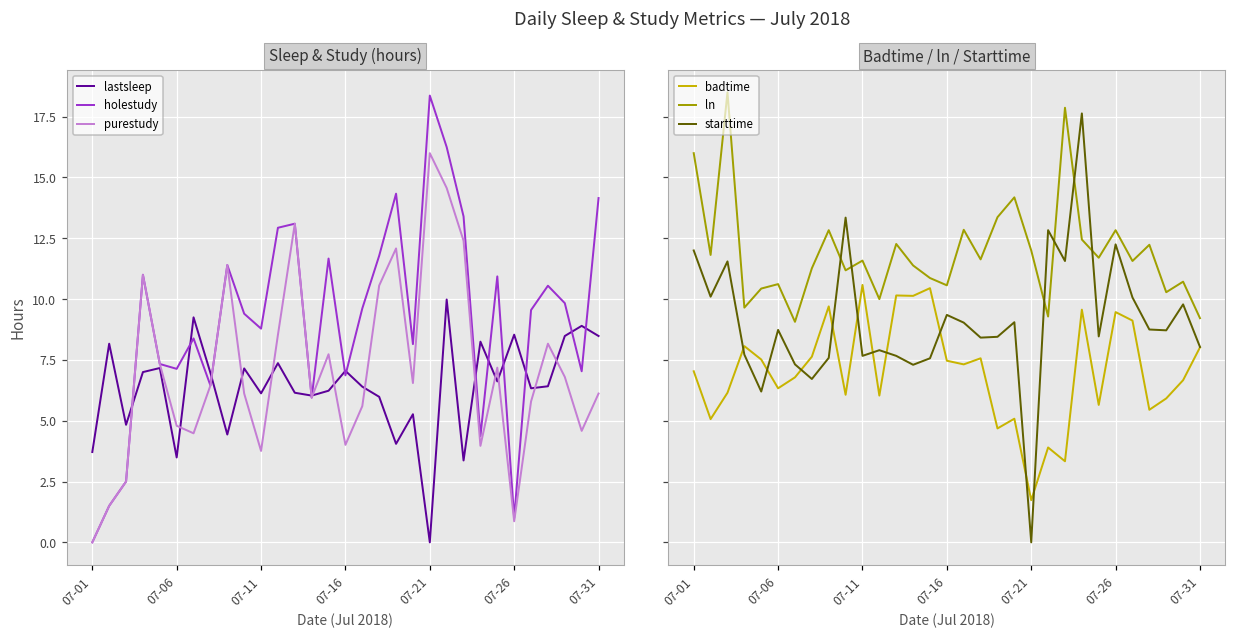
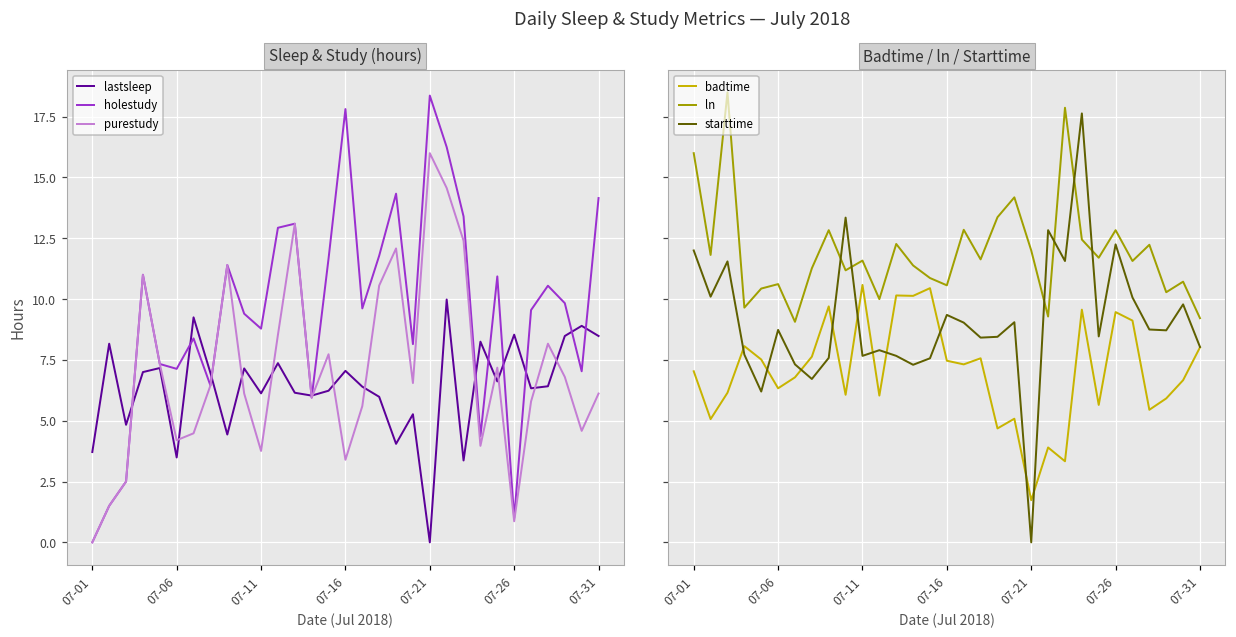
  {
    "Sleep & Study (hours)": {
      "lastsleep": {
        "07-01": 3.7,
        "07-06": 3.5,
        "07-11": 6.1,
        "07-16": 7.1,
        "07-21": 0.0,
        "07-26": 8.5,
        "07-31": 8.5
      },
      "holestudy": {
        "07-06": 7.1,
        "07-11": 8.8,
-       "07-16": 6.9,
+       "07-16": 17.8,
        "07-21": 18.4,
        "07-26": 1.0,
        "07-31": 14.2
      },
      "purestudy": {
-       "07-06": 4.8,
+       "07-06": 4.2,
        "07-11": 3.8,
-       "07-16": 4.0,
+       "07-16": 3.4,
        "07-21": 16.0,
        "07-26": 0.9,
        "07-31": 6.1
      }
    }
  }
